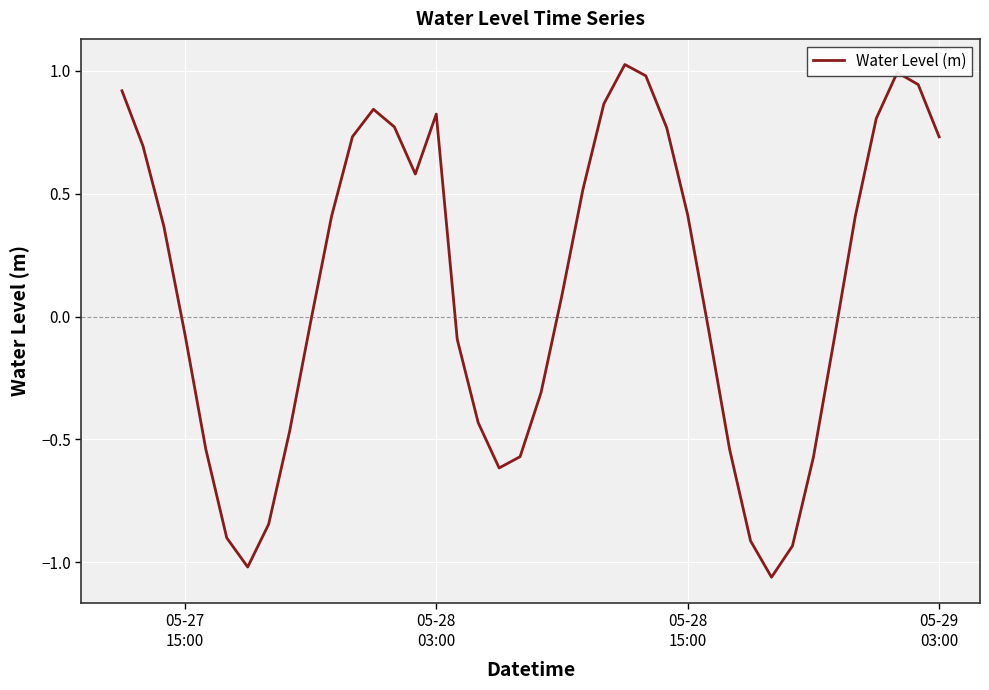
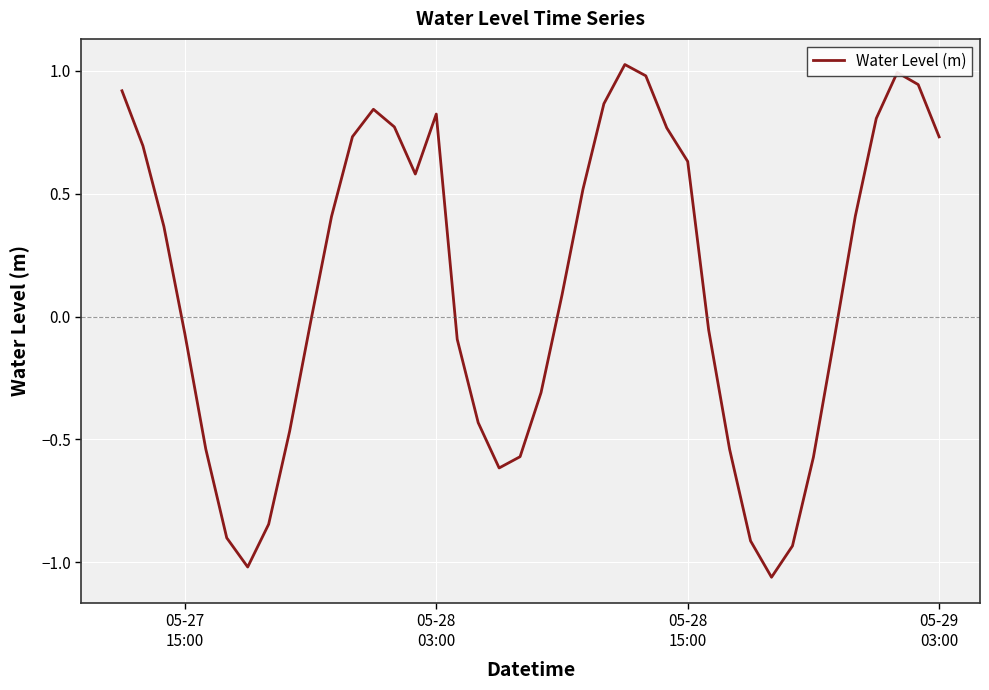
  {
    "05-27 15:00": -0.07,
    "05-28 03:00": 0.82,
-   "05-28 15:00": 0.41,
+   "05-28 15:00": 0.63,
    "05-29 03:00": 0.73
  }
